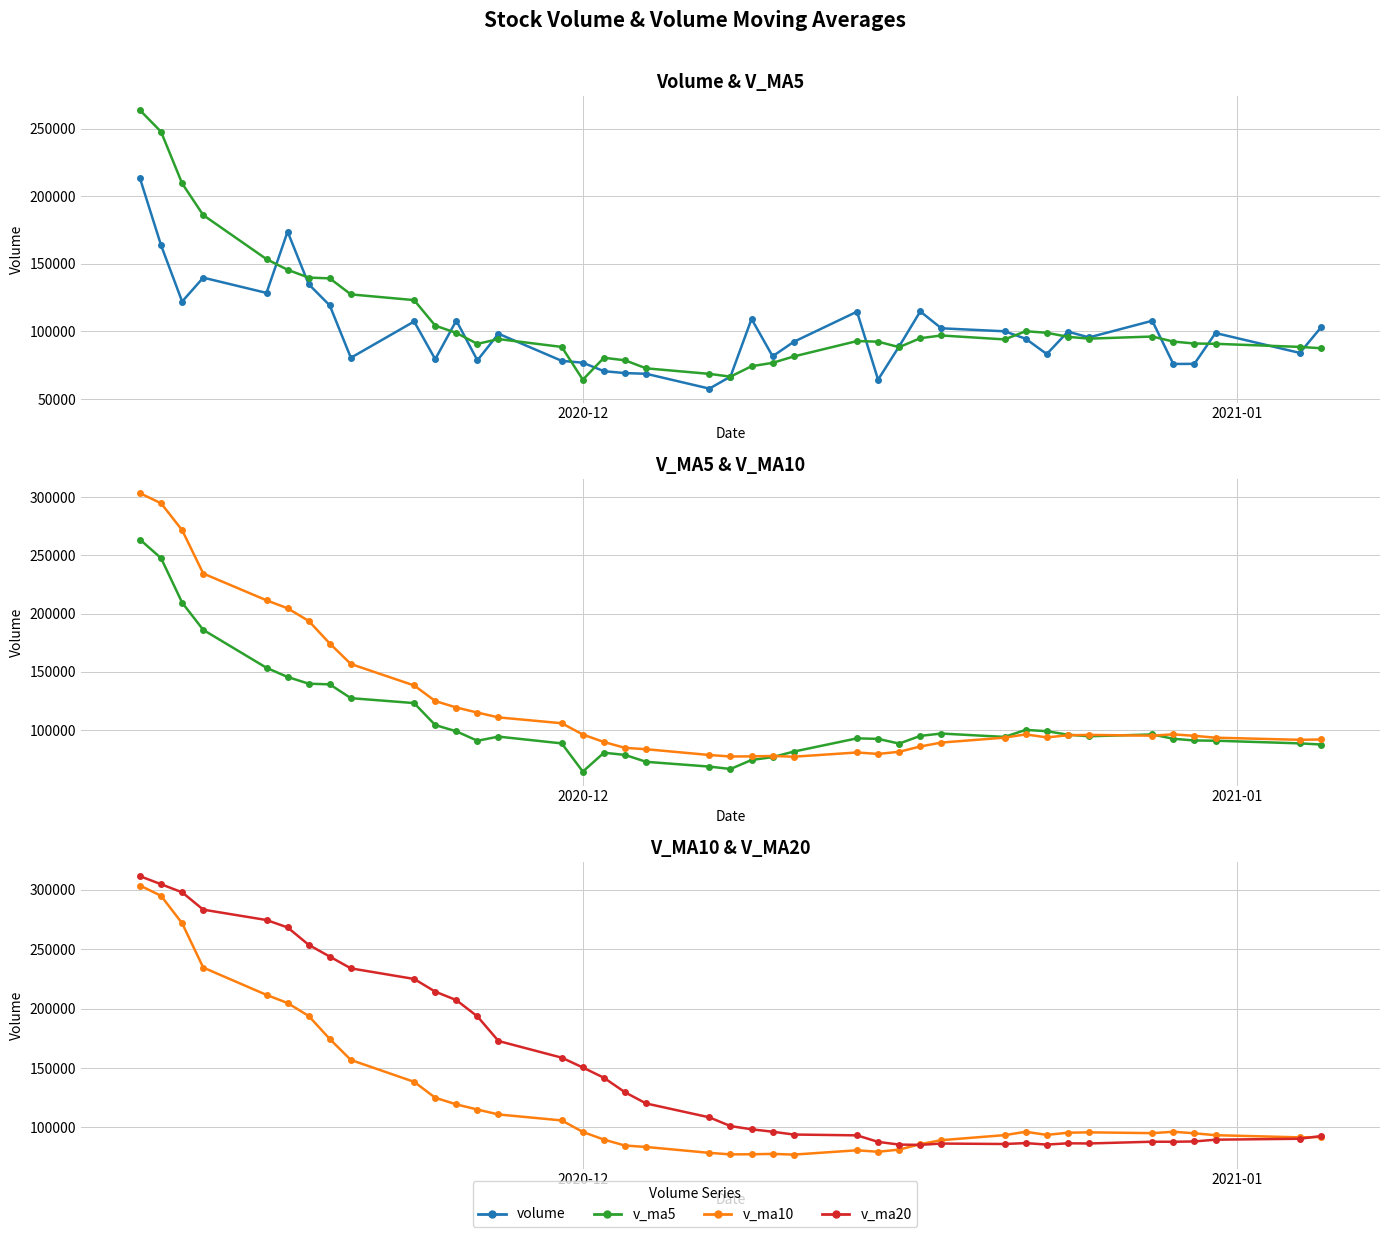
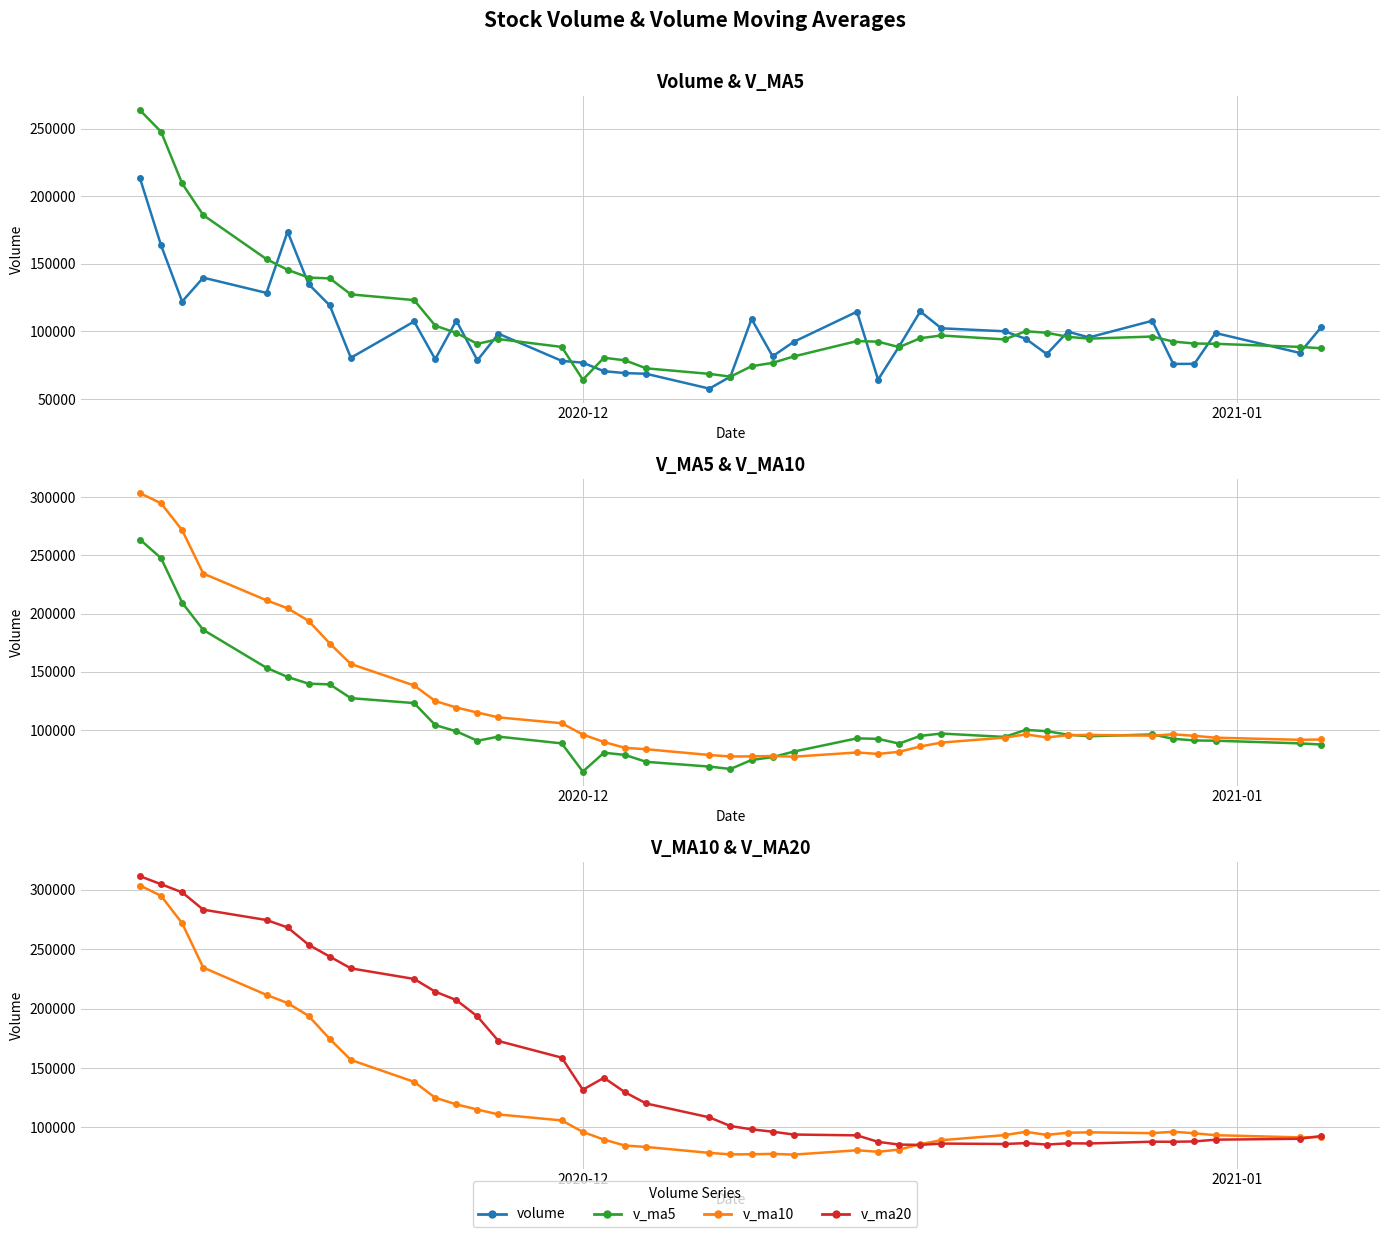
  {
    "Volume & V_MA5": {
      "volume": {
        "2020-12": 77000
      },
      "v_ma5": {
        "2020-12": 64000
      }
    },
    "V_MA5 & V_MA10": {
      "v_ma5": {
        "2020-12": 64000
      },
      "v_ma10": {
        "2020-12": 96000
      }
    },
    "V_MA10 & V_MA20": {
      "v_ma10": {
        "2020-12": 96000
      },
      "v_ma20": {
-       "2020-12": 150000
+       "2020-12": 132000
      }
    }
  }
